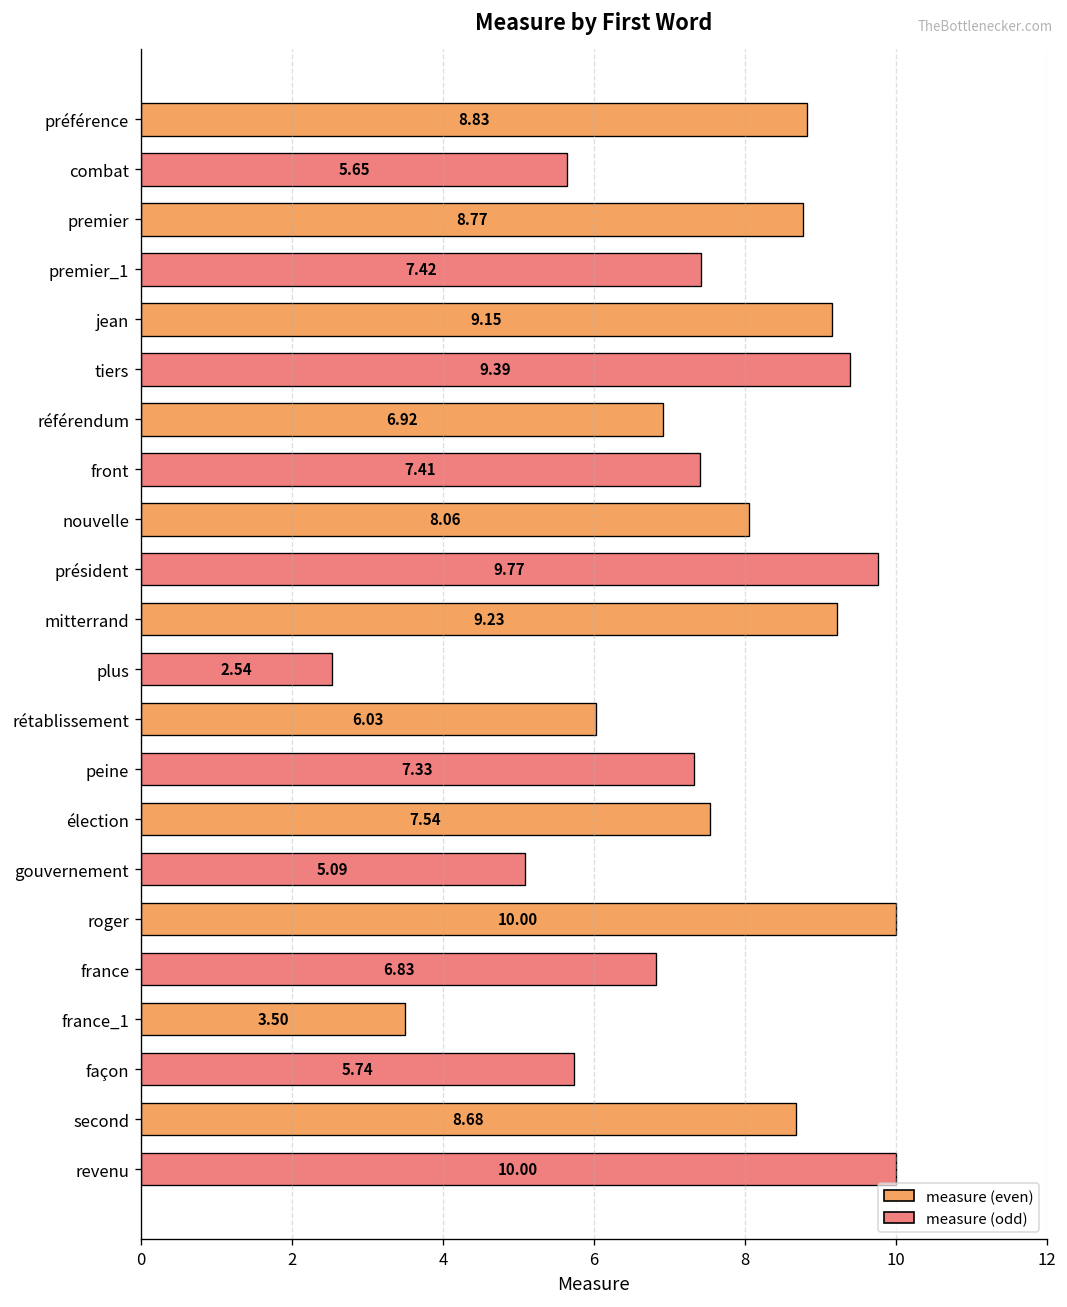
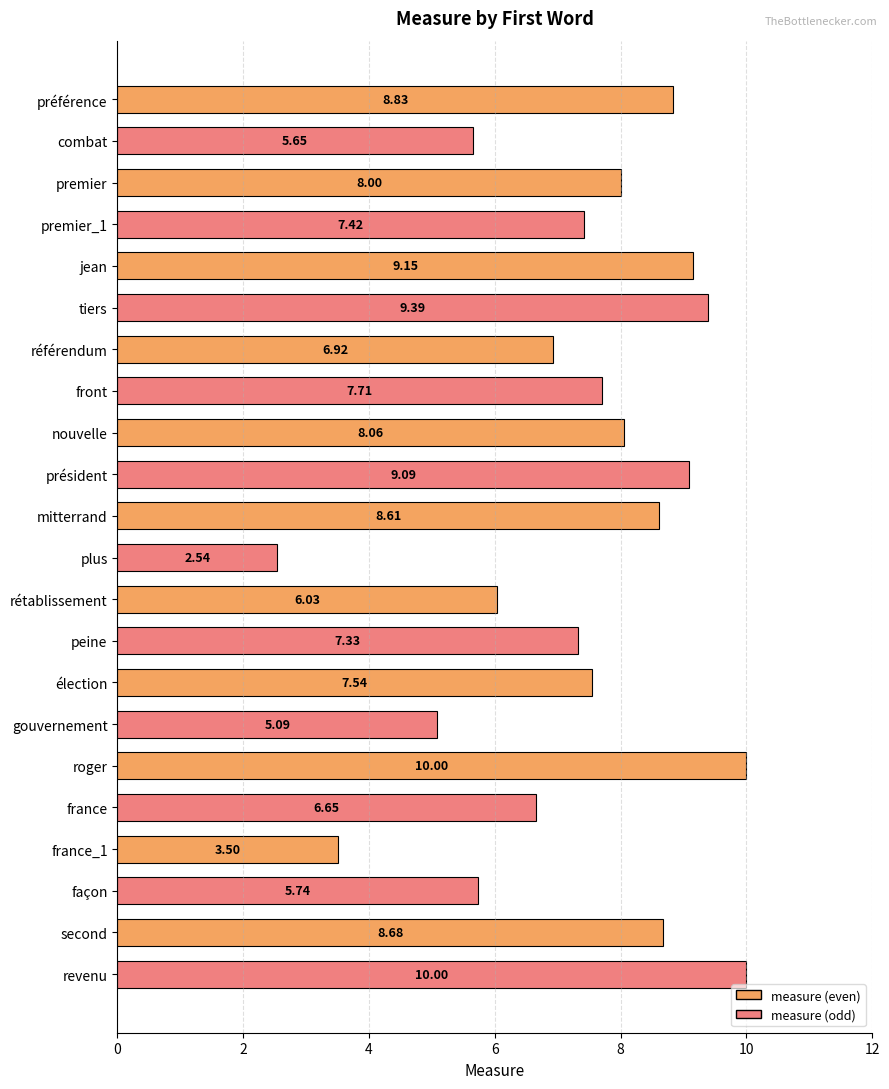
  {
    "préférence": 8.83,
    "combat": 5.65,
-   "premier": 8.77,
+   "premier": 8.00,
    "premier_1": 7.42,
    "jean": 9.15,
    "tiers": 9.39,
    "référendum": 6.92,
-   "front": 7.41,
+   "front": 7.71,
    "nouvelle": 8.06,
-   "président": 9.77,
-   "mitterrand": 9.23,
+   "président": 9.09,
+   "mitterrand": 8.61,
    "plus": 2.54,
    "rétablissement": 6.03,
    "peine": 7.33,
    "élection": 7.54,
    "gouvernement": 5.09,
    "roger": 10.00,
-   "france": 6.83,
+   "france": 6.65,
    "france_1": 3.50,
    "façon": 5.74,
    "second": 8.68,
    "revenu": 10.00
  }
